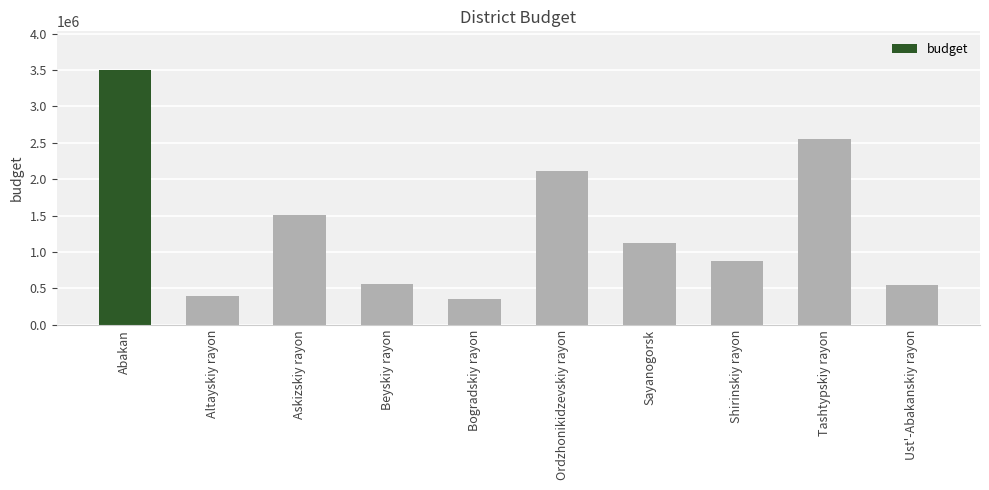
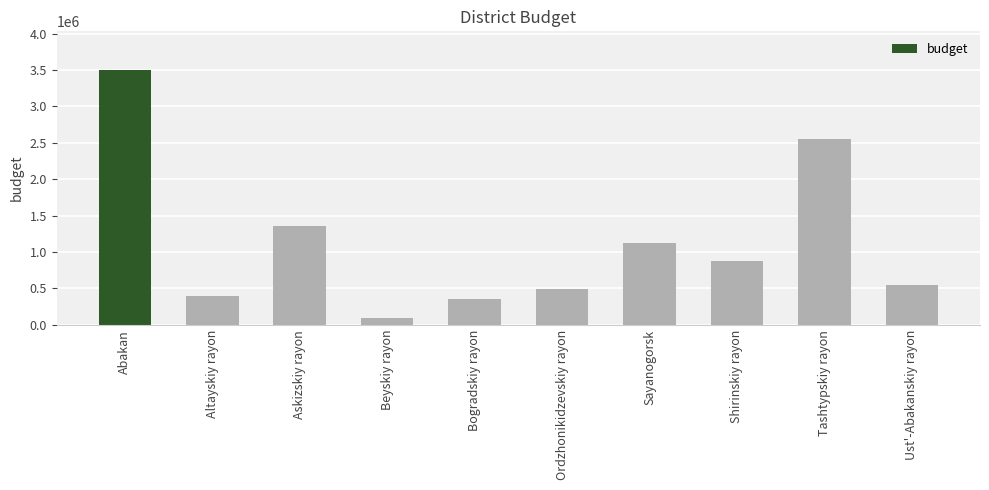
  {
    "Abakan": 3500000,
    "Altayskiy rayon": 400000,
-   "Askizskiy rayon": 1500000,
-   "Beyskiy rayon": 600000,
+   "Askizskiy rayon": 1400000,
+   "Beyskiy rayon": 100000,
    "Bogradskiy rayon": 400000,
-   "Ordzhonikidzevskiy rayon": 2100000,
+   "Ordzhonikidzevskiy rayon": 500000,
    "Sayanogorsk": 1100000,
    "Shirinskiy rayon": 900000,
    "Tashtypskiy rayon": 2600000,
    "Ust'-Abakanskiy rayon": 600000
  }
